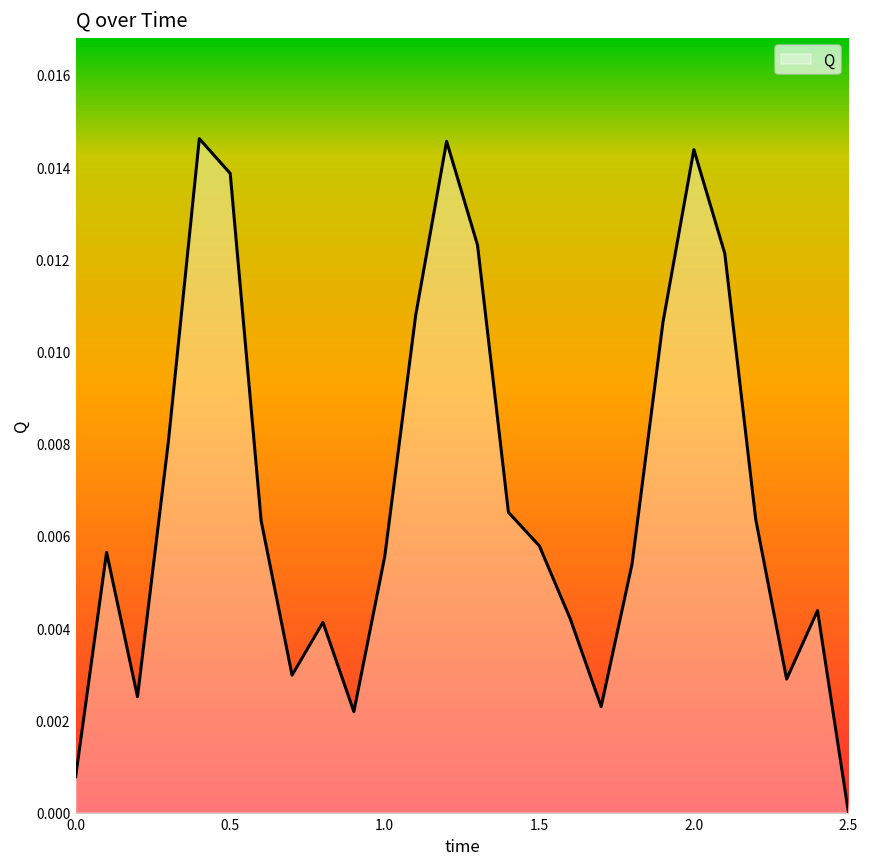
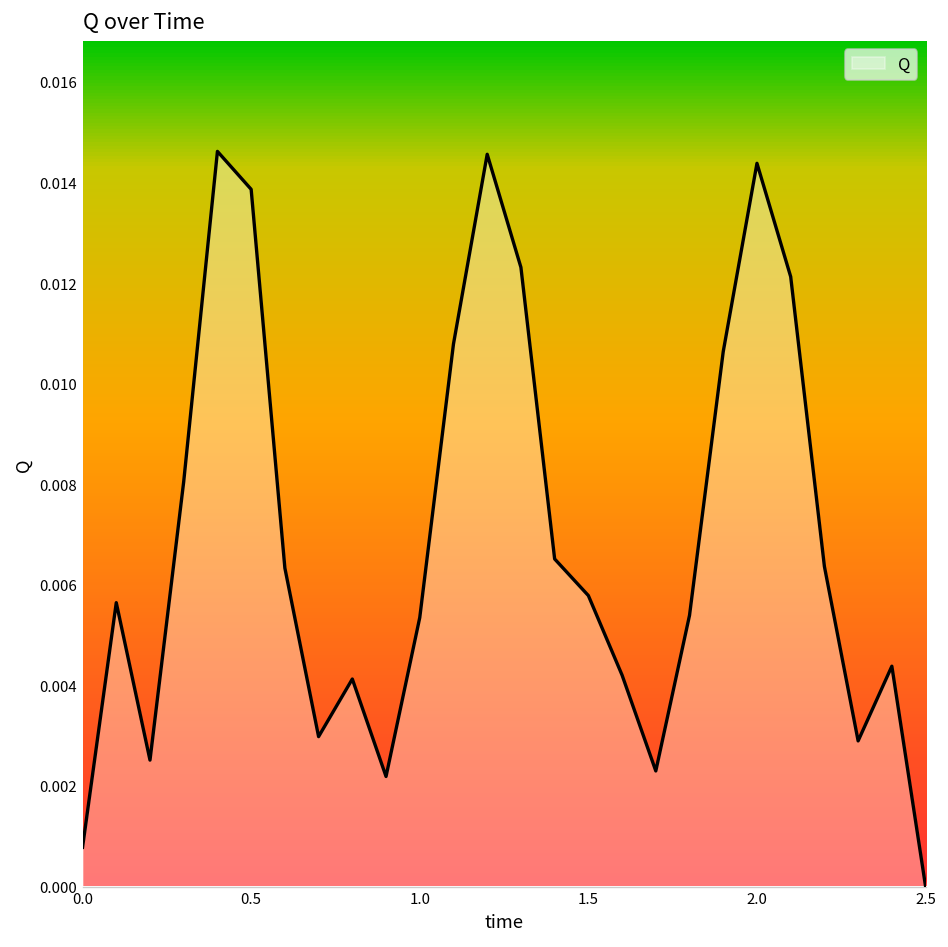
  {
    "0.0": 0.0008,
    "0.5": 0.0139,
-   "1.0": 0.0056,
+   "1.0": 0.0053,
    "1.5": 0.0058,
    "2.0": 0.0144,
    "2.5": 0.0000
  }
